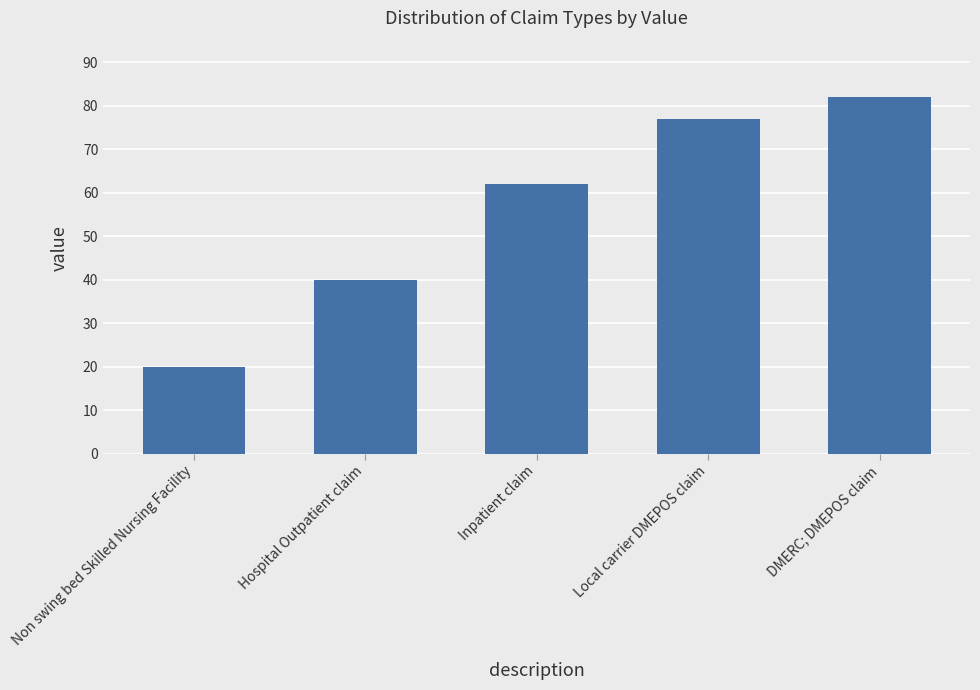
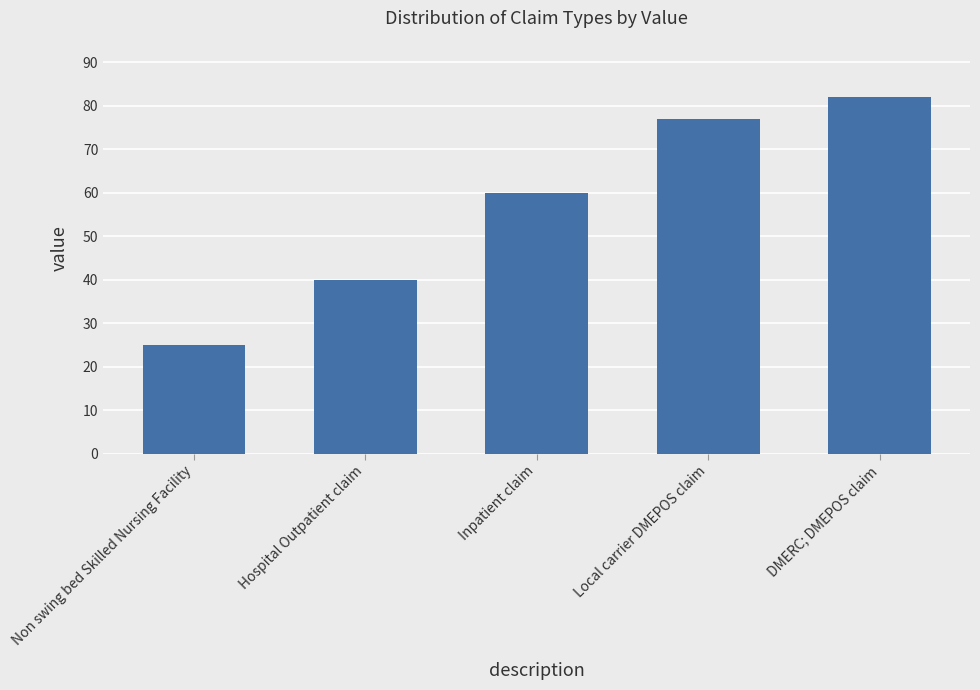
  {
-   "Non swing bed Skilled Nursing Facility": 20,
+   "Non swing bed Skilled Nursing Facility": 25,
    "Hospital Outpatient claim": 40,
-   "Inpatient claim": 62,
+   "Inpatient claim": 60,
    "Local carrier DMEPOS claim": 77,
    "DMERC; DMEPOS claim": 82
  }
